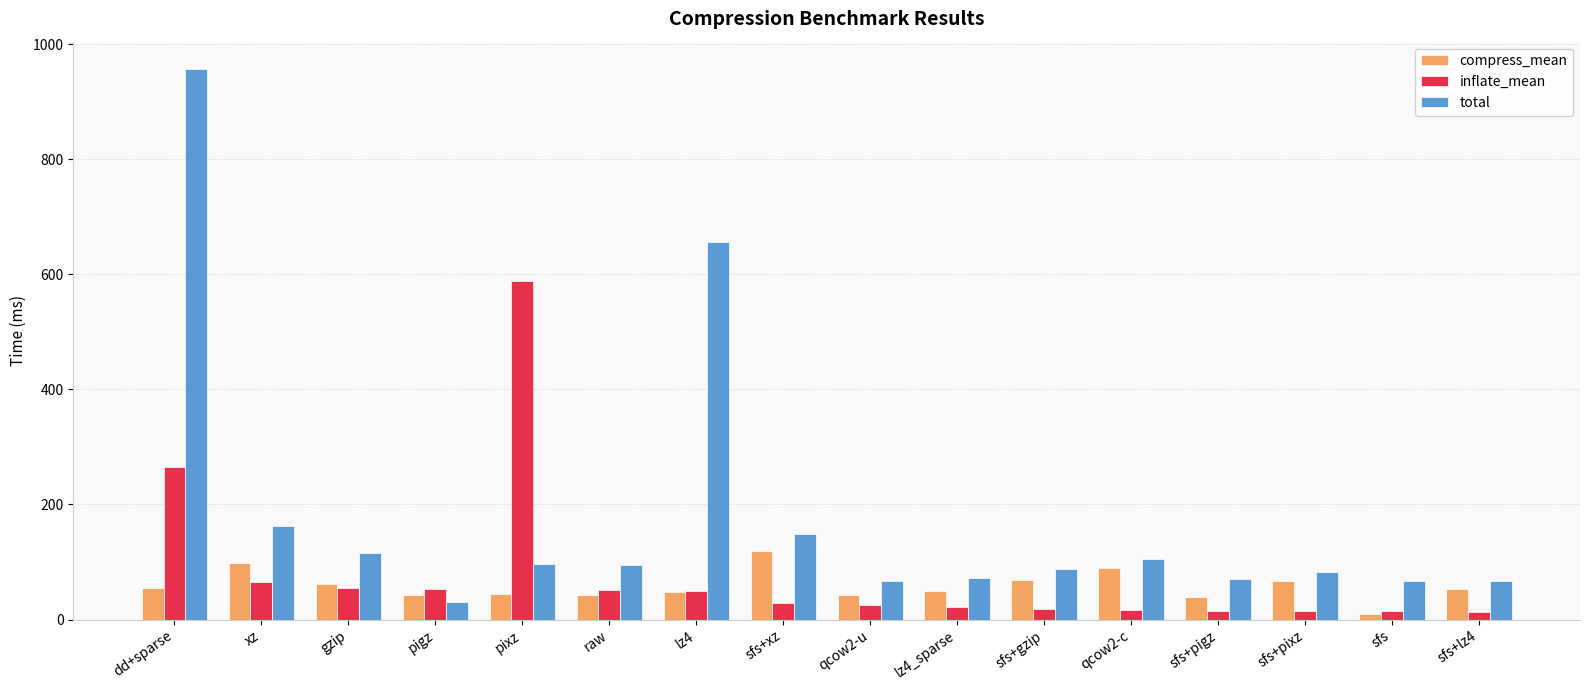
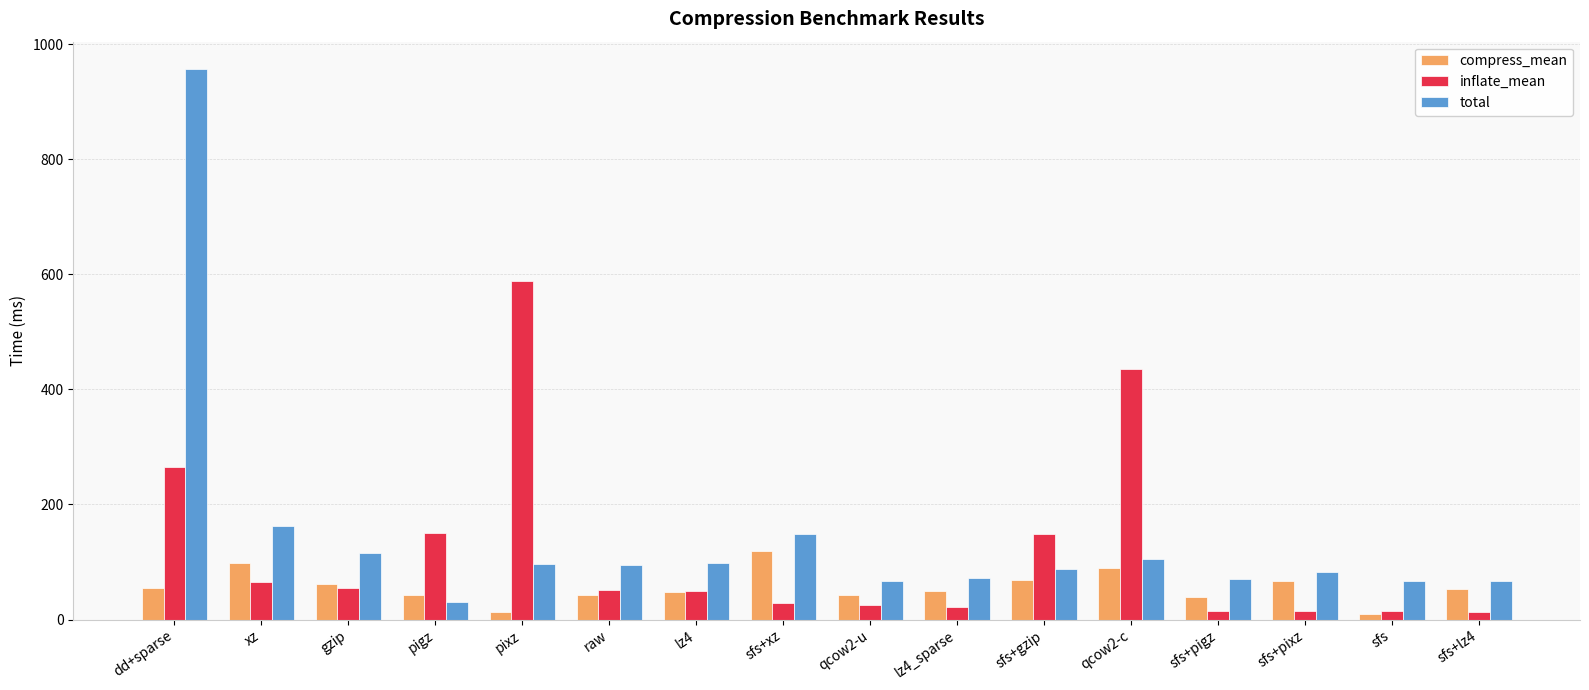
  {
    "compress_mean": {
      "dd+sparse": 60,
      "xz": 100,
      "gzip": 60,
      "pigz": 40,
-     "pixz": 50,
+     "pixz": 10,
      "raw": 40,
      "lz4": 50,
      "sfs+xz": 120,
      "qcow2-u": 40,
      "lz4_sparse": 50,
      "sfs+gzip": 70,
      "qcow2-c": 90,
      "sfs+pigz": 40,
      "sfs+pixz": 70,
      "sfs": 10,
      "sfs+lz4": 50
    },
    "inflate_mean": {
      "dd+sparse": 260,
      "xz": 70,
      "gzip": 50,
-     "pigz": 50,
+     "pigz": 150,
      "pixz": 590,
      "raw": 50,
      "lz4": 50,
      "sfs+xz": 30,
      "qcow2-u": 30,
      "lz4_sparse": 20,
-     "sfs+gzip": 20,
-     "qcow2-c": 20,
+     "sfs+gzip": 150,
+     "qcow2-c": 430,
      "sfs+pigz": 20,
      "sfs+pixz": 20,
      "sfs": 10,
      "sfs+lz4": 10
    },
    "total": {
      "dd+sparse": 960,
      "xz": 160,
      "gzip": 120,
      "pigz": 30,
      "pixz": 100,
      "raw": 90,
-     "lz4": 660,
+     "lz4": 100,
      "sfs+xz": 150,
      "qcow2-u": 70,
      "lz4_sparse": 70,
      "sfs+gzip": 90,
      "qcow2-c": 110,
      "sfs+pigz": 70,
      "sfs+pixz": 80,
      "sfs": 70,
      "sfs+lz4": 70
    }
  }
